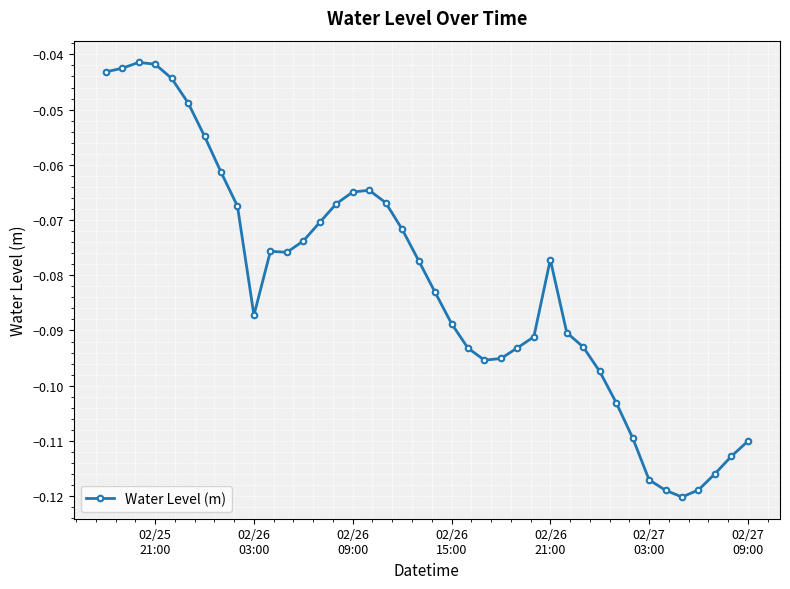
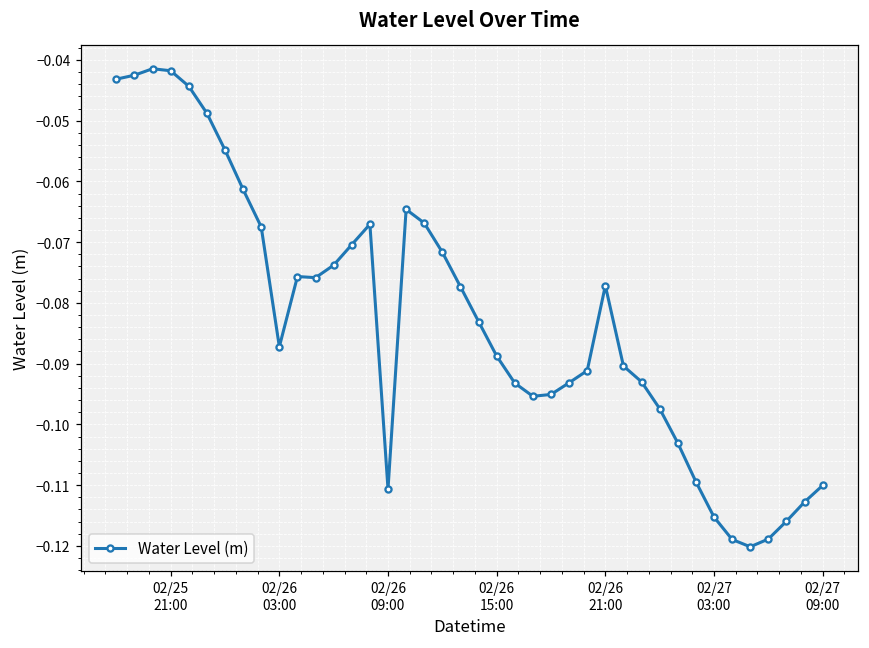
  {
    "02/25 21:00": -0.042,
    "02/26 03:00": -0.087,
-   "02/26 09:00": -0.065,
+   "02/26 09:00": -0.111,
    "02/26 15:00": -0.089,
    "02/26 21:00": -0.077,
-   "02/27 03:00": -0.117,
+   "02/27 03:00": -0.115,
    "02/27 09:00": -0.110
  }
